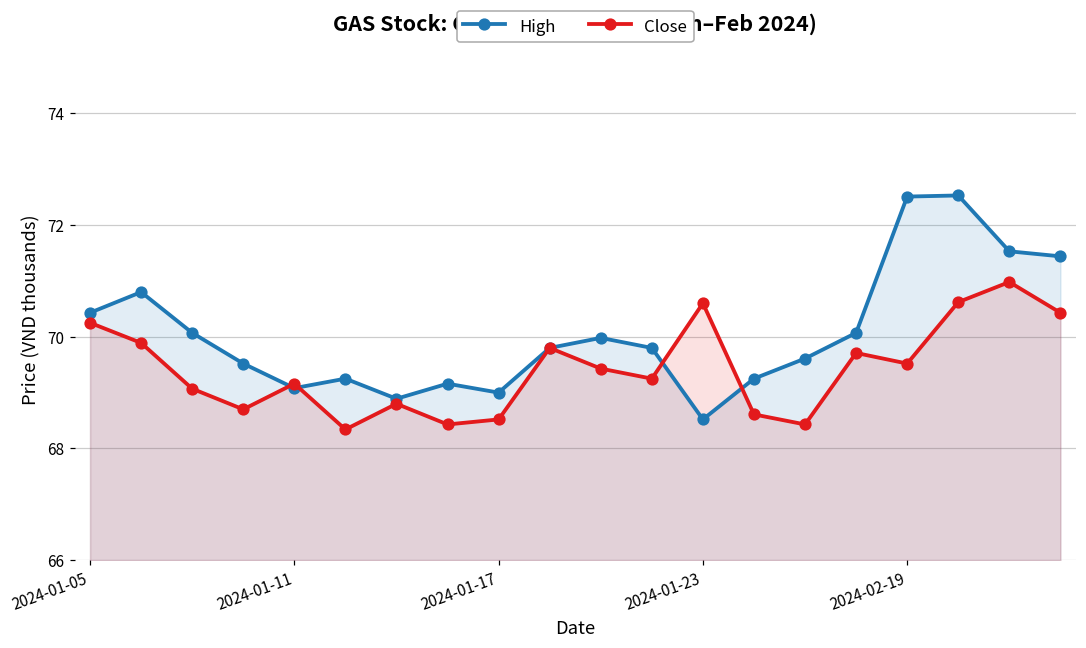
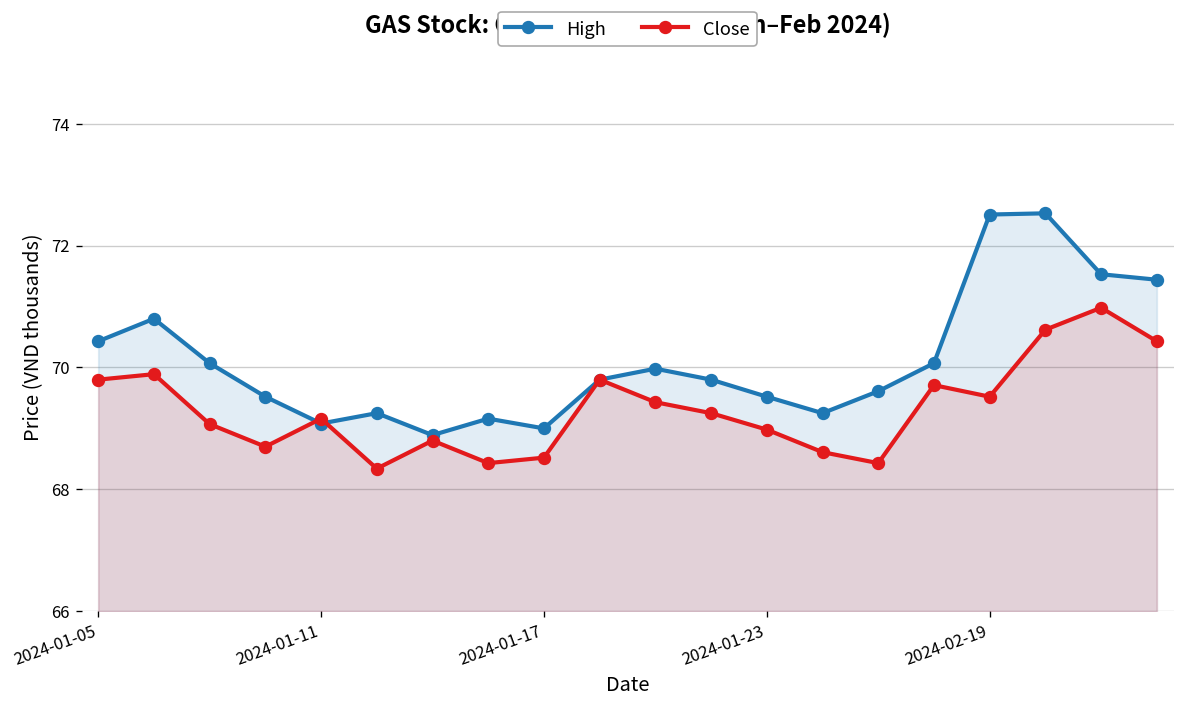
  {
    "High": {
      "2024-01-05": 70.4,
      "2024-01-11": 69.1,
      "2024-01-17": 69.0,
-     "2024-01-23": 68.5,
+     "2024-01-23": 69.5,
      "2024-02-19": 72.5
    },
    "Close": {
-     "2024-01-05": 70.3,
+     "2024-01-05": 69.8,
      "2024-01-11": 69.2,
      "2024-01-17": 68.5,
-     "2024-01-23": 70.6,
+     "2024-01-23": 69.0,
      "2024-02-19": 69.5
    }
  }
